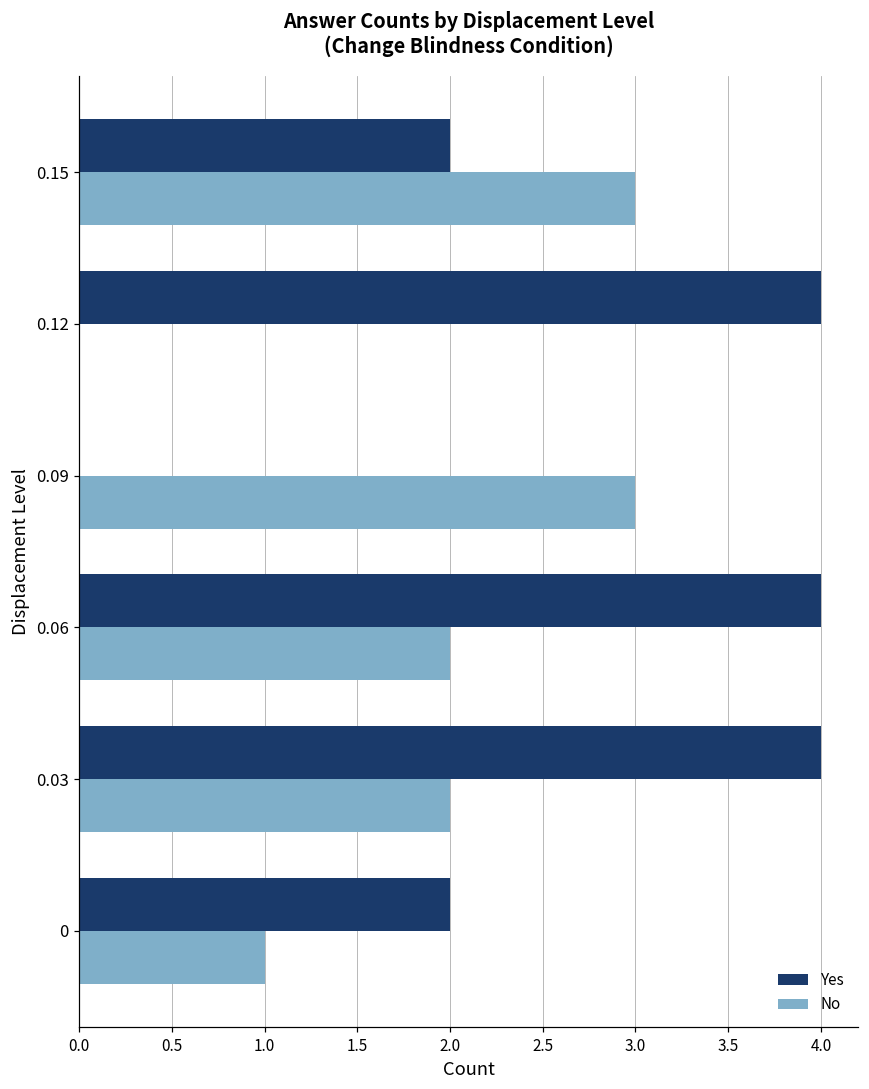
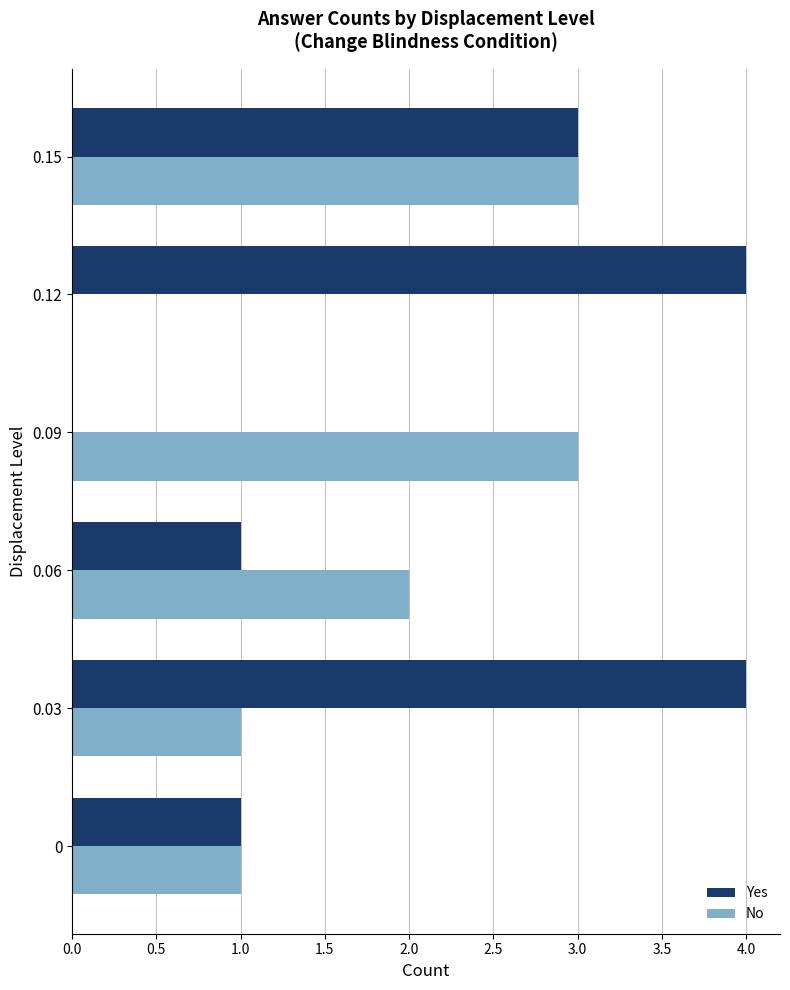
  {
    "Yes": {
-     "0.15": 2,
+     "0.15": 3,
      "0.12": 4,
      "0.09": 0,
-     "0.06": 4,
+     "0.06": 1,
      "0.03": 4,
-     "0": 2
+     "0": 1
    },
    "No": {
      "0.15": 3,
      "0.12": 0,
      "0.09": 3,
      "0.06": 2,
-     "0.03": 2,
+     "0.03": 1,
      "0": 1
    }
  }
